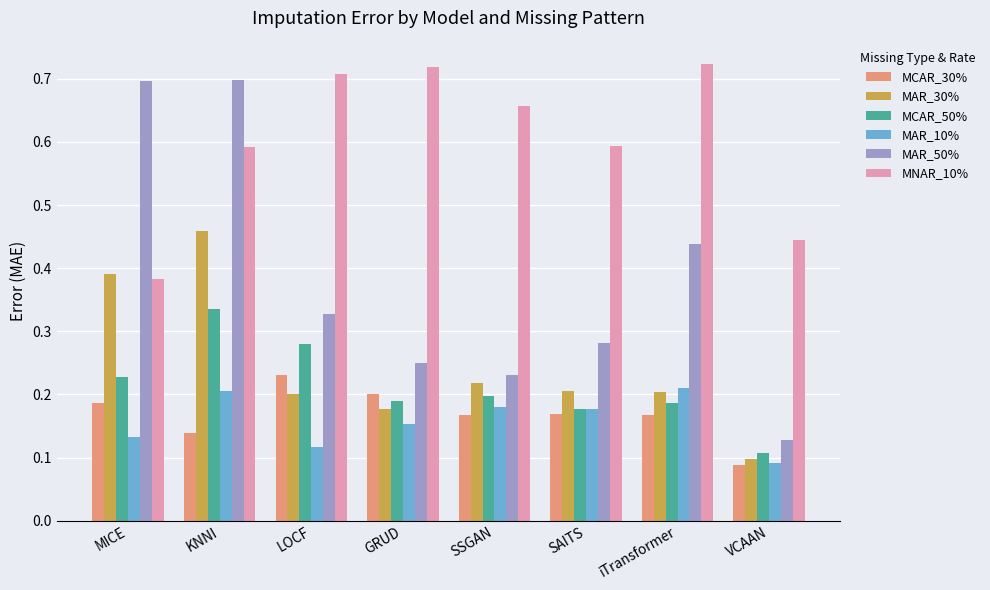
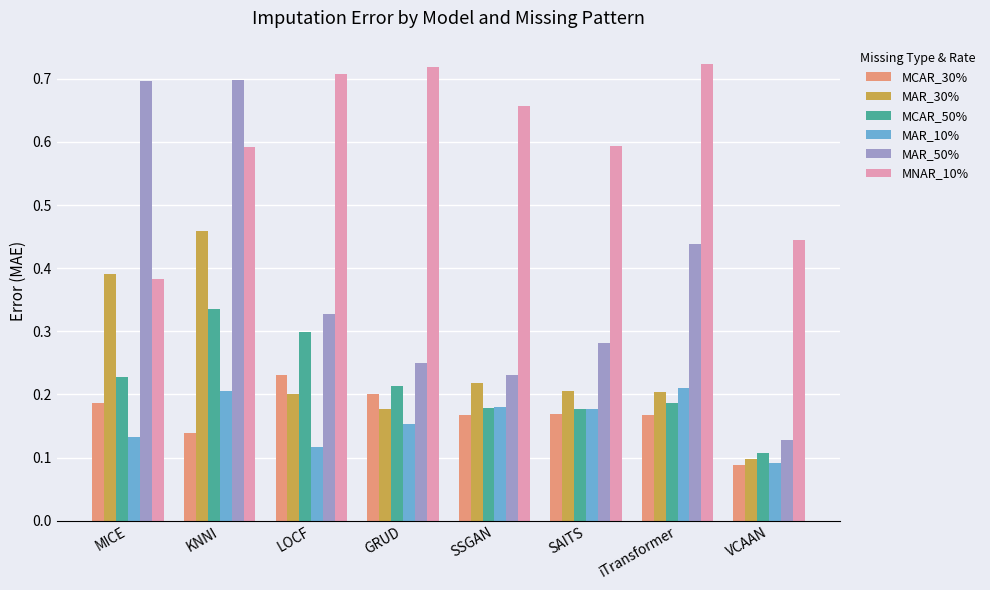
  {
    "MCAR_50%": {
      "MICE": 0.23,
      "KNNI": 0.34,
-     "LOCF": 0.28,
-     "GRUD": 0.19,
-     "SSGAN": 0.20,
+     "LOCF": 0.30,
+     "GRUD": 0.21,
+     "SSGAN": 0.18,
      "SAITS": 0.18,
      "iTransformer": 0.19,
      "VCAAN": 0.11
    }
  }
